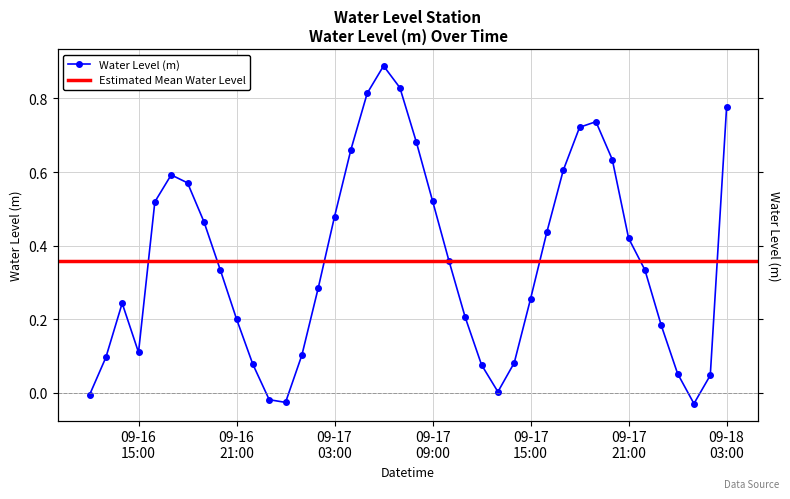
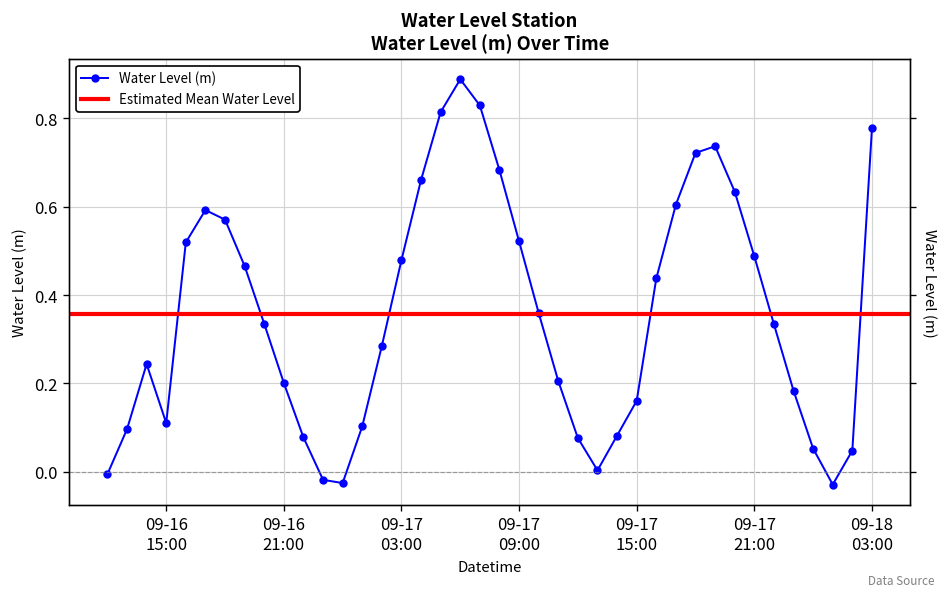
  {
    "09-16 15:00": 0.11,
    "09-16 21:00": 0.20,
    "09-17 03:00": 0.48,
    "09-17 09:00": 0.52,
-   "09-17 15:00": 0.26,
-   "09-17 21:00": 0.42,
+   "09-17 15:00": 0.16,
+   "09-17 21:00": 0.49,
    "09-18 03:00": 0.78
  }
